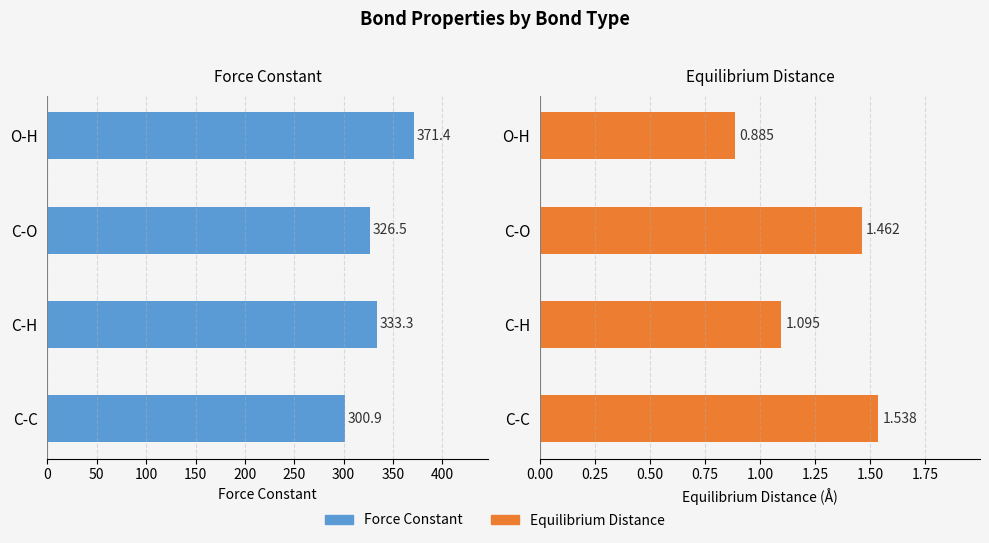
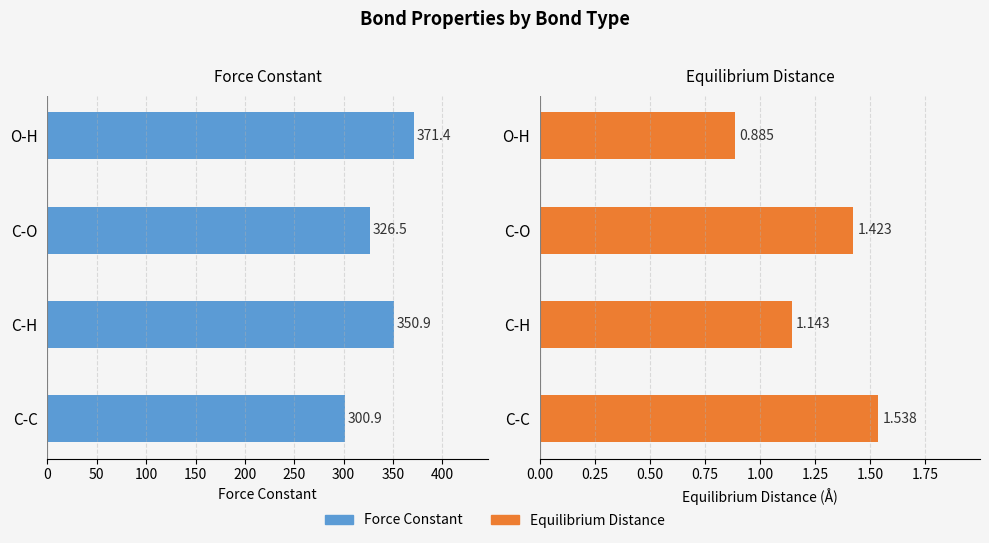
  {
    "Force Constant": {
      "O-H": 371.4,
      "C-O": 326.5,
-     "C-H": 333.3,
+     "C-H": 350.9,
      "C-C": 300.9
    },
    "Equilibrium Distance": {
      "O-H": 0.885,
-     "C-O": 1.462,
-     "C-H": 1.095,
+     "C-O": 1.423,
+     "C-H": 1.143,
      "C-C": 1.538
    }
  }
